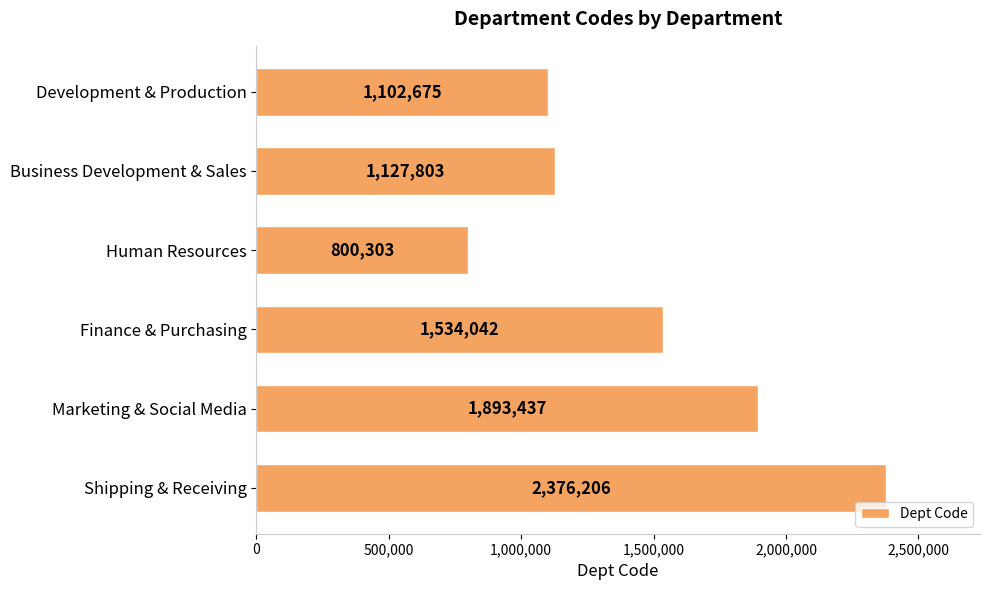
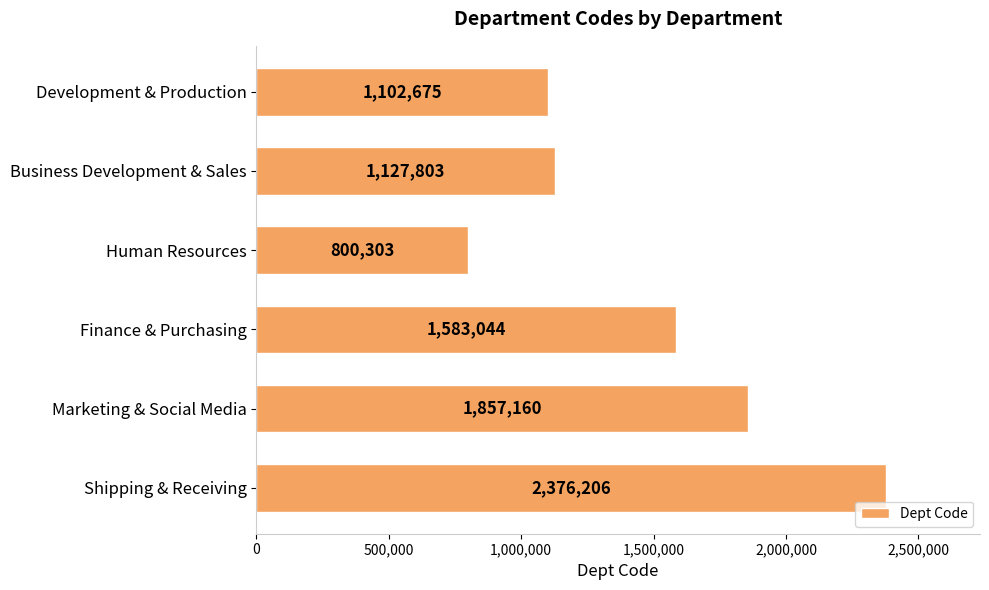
  {
    "Development & Production": "1,102,675",
    "Business Development & Sales": "1,127,803",
    "Human Resources": "800,303",
-   "Finance & Purchasing": "1,534,042",
-   "Marketing & Social Media": "1,893,437",
+   "Finance & Purchasing": "1,583,044",
+   "Marketing & Social Media": "1,857,160",
    "Shipping & Receiving": "2,376,206"
  }
